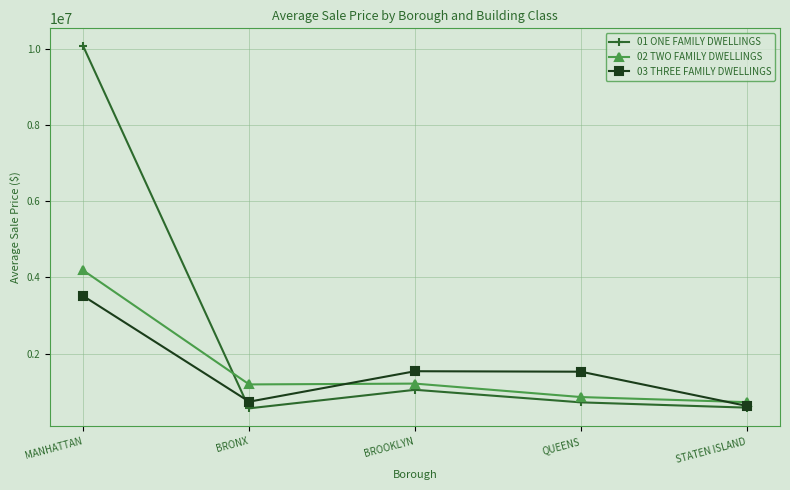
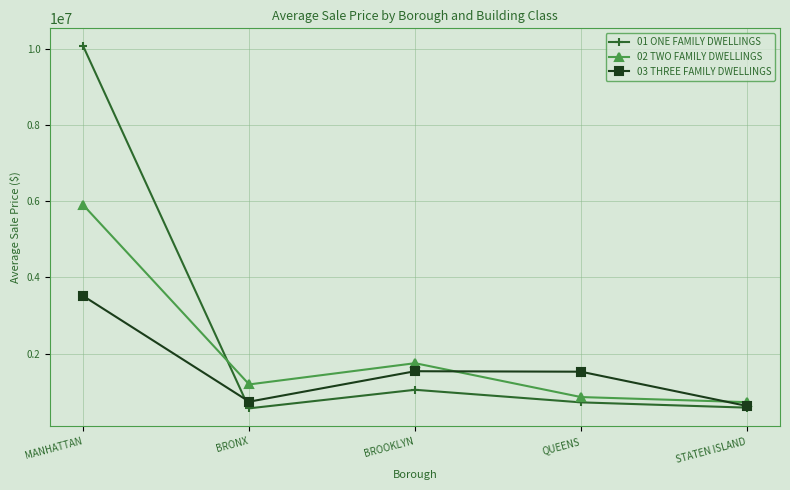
  {
    "02 TWO FAMILY DWELLINGS": {
-     "MANHATTAN": 4200000,
+     "MANHATTAN": 5900000,
      "BRONX": 1200000,
-     "BROOKLYN": 1200000,
+     "BROOKLYN": 1700000,
      "QUEENS": 900000,
      "STATEN ISLAND": 700000
    }
  }
